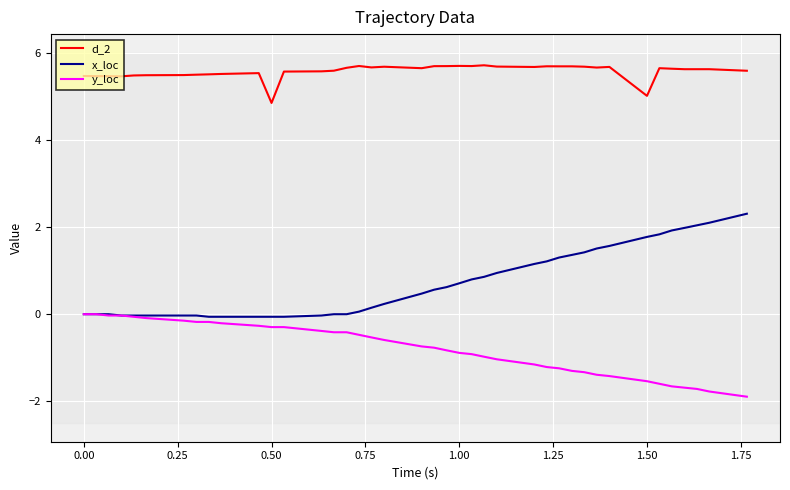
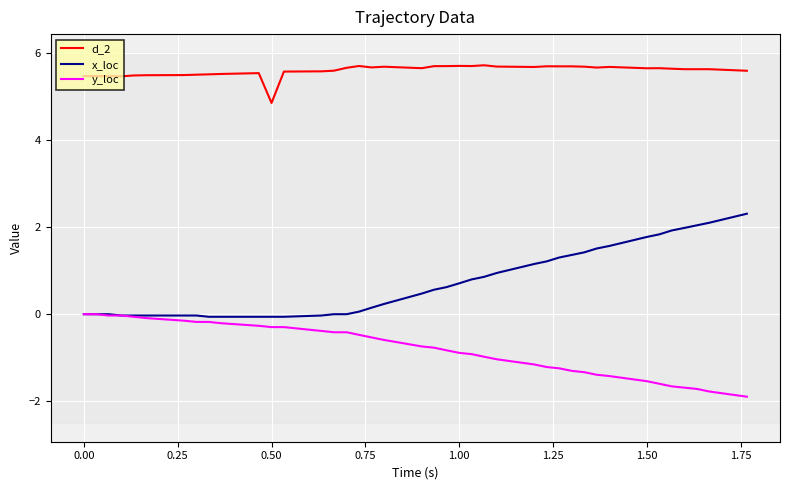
  {
    "d_2": {
      "0.50": 4.8,
      "1.00": 5.7,
-     "1.50": 5.0
+     "1.50": 5.6
    },
    "x_loc": {
      "0.50": -0.1,
      "1.00": 0.7,
      "1.50": 1.8
    },
    "y_loc": {
      "0.50": -0.3,
      "1.00": -0.9,
      "1.50": -1.5
    }
  }
